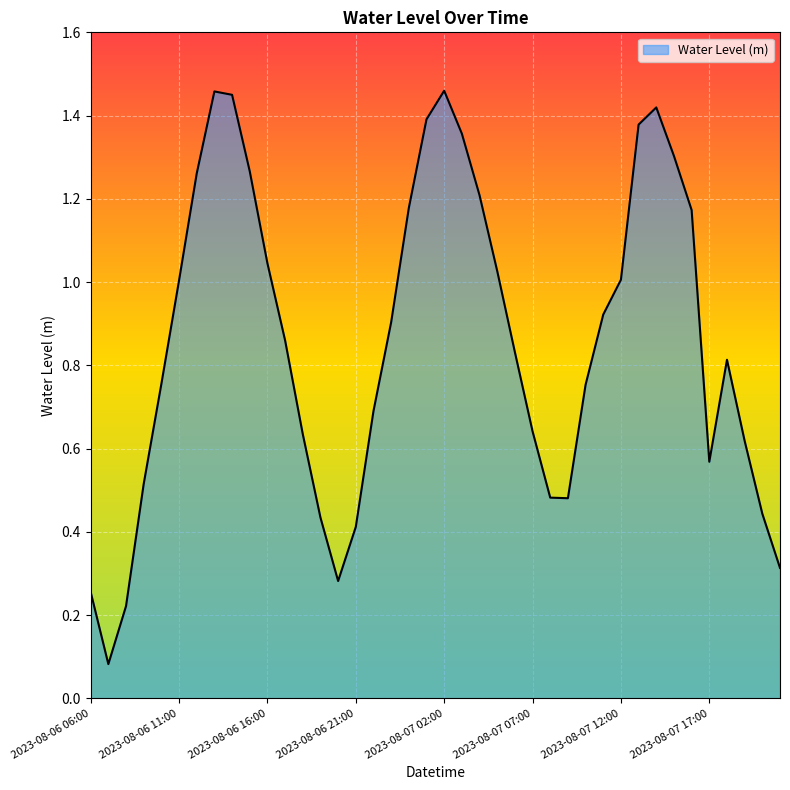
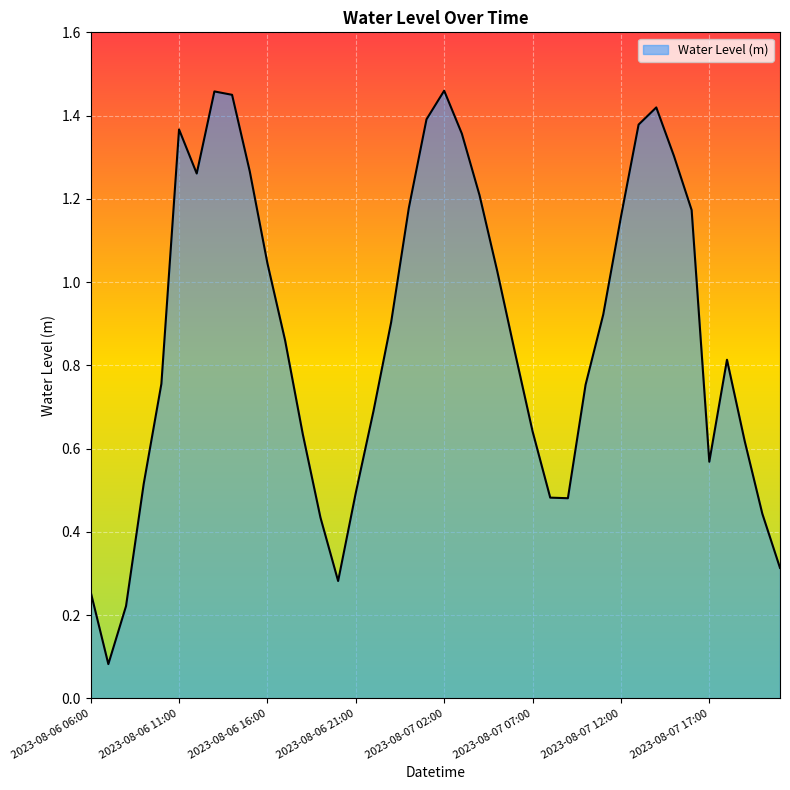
  {
    "2023-08-06 06:00": 0.26,
-   "2023-08-06 11:00": 1.00,
+   "2023-08-06 11:00": 1.37,
    "2023-08-06 16:00": 1.05,
-   "2023-08-06 21:00": 0.41,
+   "2023-08-06 21:00": 0.49,
    "2023-08-07 02:00": 1.46,
    "2023-08-07 07:00": 0.64,
-   "2023-08-07 12:00": 1.01,
+   "2023-08-07 12:00": 1.16,
    "2023-08-07 17:00": 0.57
  }
